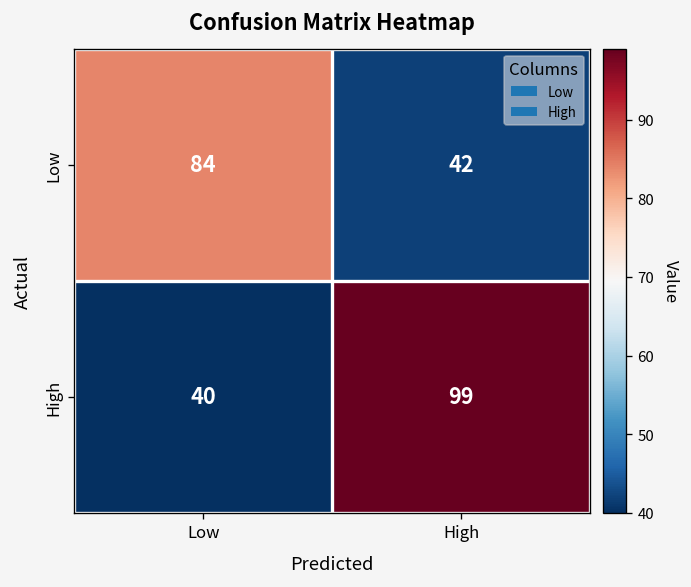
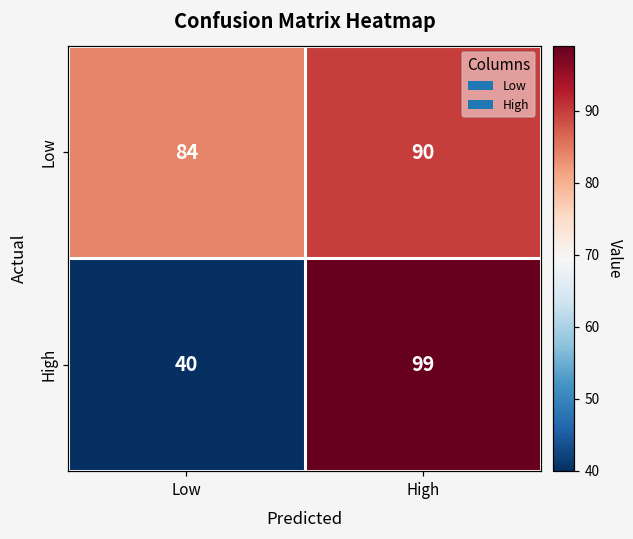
  {
    "Low": {
      "Low": 84,
-     "High": 42
+     "High": 90
    },
    "High": {
      "Low": 40,
      "High": 99
    }
  }
